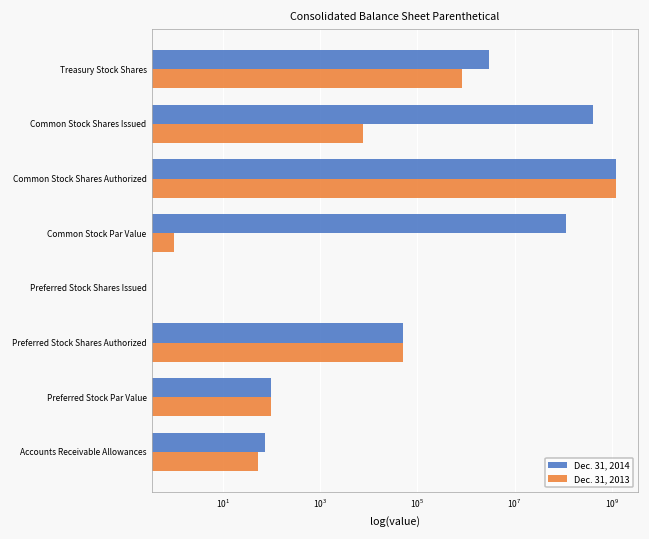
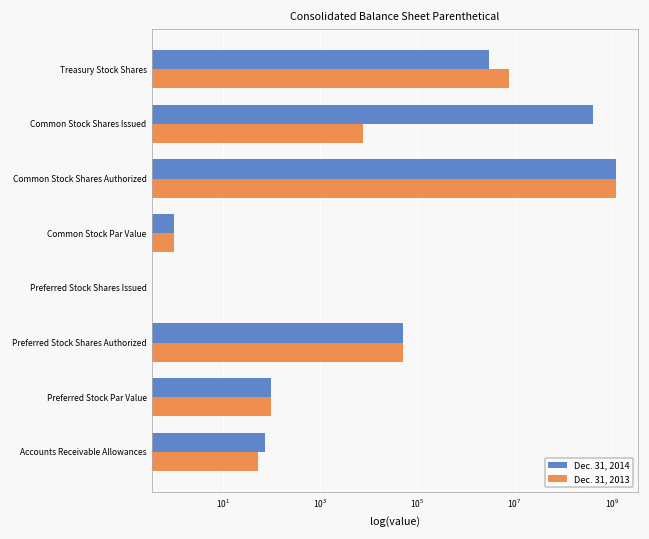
  {
    "Dec. 31, 2014": {
      "Treasury Stock Shares": 3000000,
      "Common Stock Shares Issued": 400000000,
      "Common Stock Shares Authorized": 1200000000,
-     "Common Stock Par Value": 120000000,
+     "Common Stock Par Value": 1,
      "Preferred Stock Shares Authorized": 50000,
      "Preferred Stock Par Value": 100,
      "Accounts Receivable Allowances": 70
    },
    "Dec. 31, 2013": {
-     "Treasury Stock Shares": 800000,
+     "Treasury Stock Shares": 8000000,
      "Common Stock Shares Issued": 8000,
      "Common Stock Shares Authorized": 1200000000,
      "Common Stock Par Value": 1,
      "Preferred Stock Shares Authorized": 50000,
      "Preferred Stock Par Value": 100,
      "Accounts Receivable Allowances": 50
    }
  }
